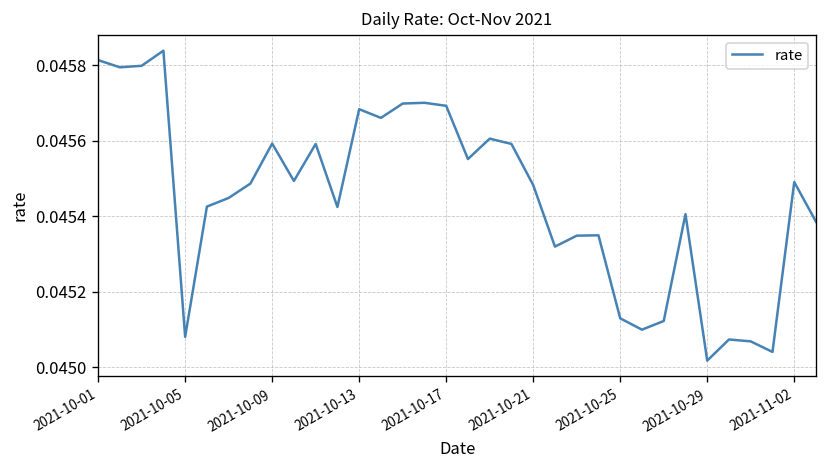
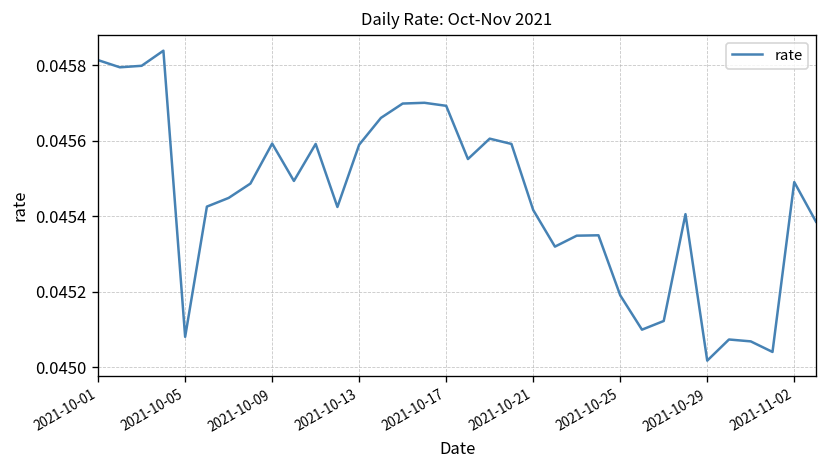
  {
    "2021-10-01": 0.04581,
    "2021-10-05": 0.04508,
    "2021-10-09": 0.04559,
-   "2021-10-13": 0.04568,
+   "2021-10-13": 0.04559,
    "2021-10-17": 0.04569,
-   "2021-10-21": 0.04548,
-   "2021-10-25": 0.04513,
+   "2021-10-21": 0.04542,
+   "2021-10-25": 0.04519,
    "2021-10-29": 0.04502,
    "2021-11-02": 0.04549
  }
